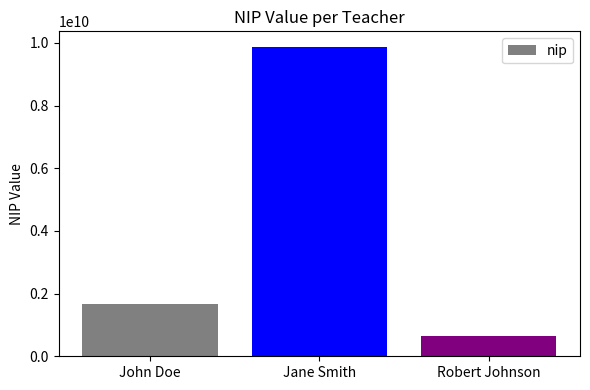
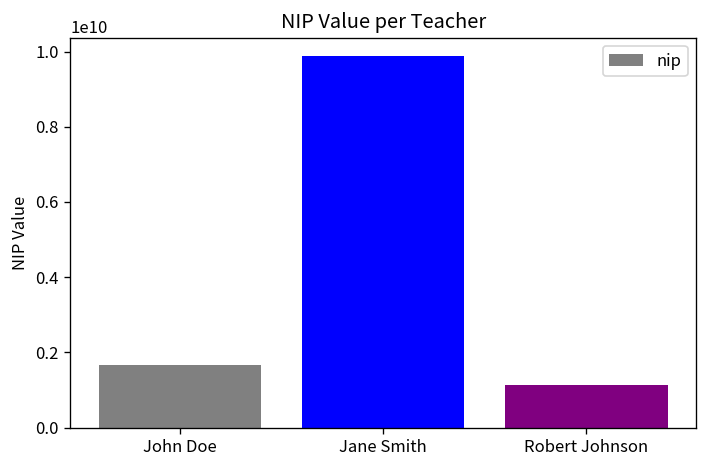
  {
    "John Doe": 1700000000,
    "Jane Smith": 9900000000,
-   "Robert Johnson": 700000000
+   "Robert Johnson": 1100000000
  }
